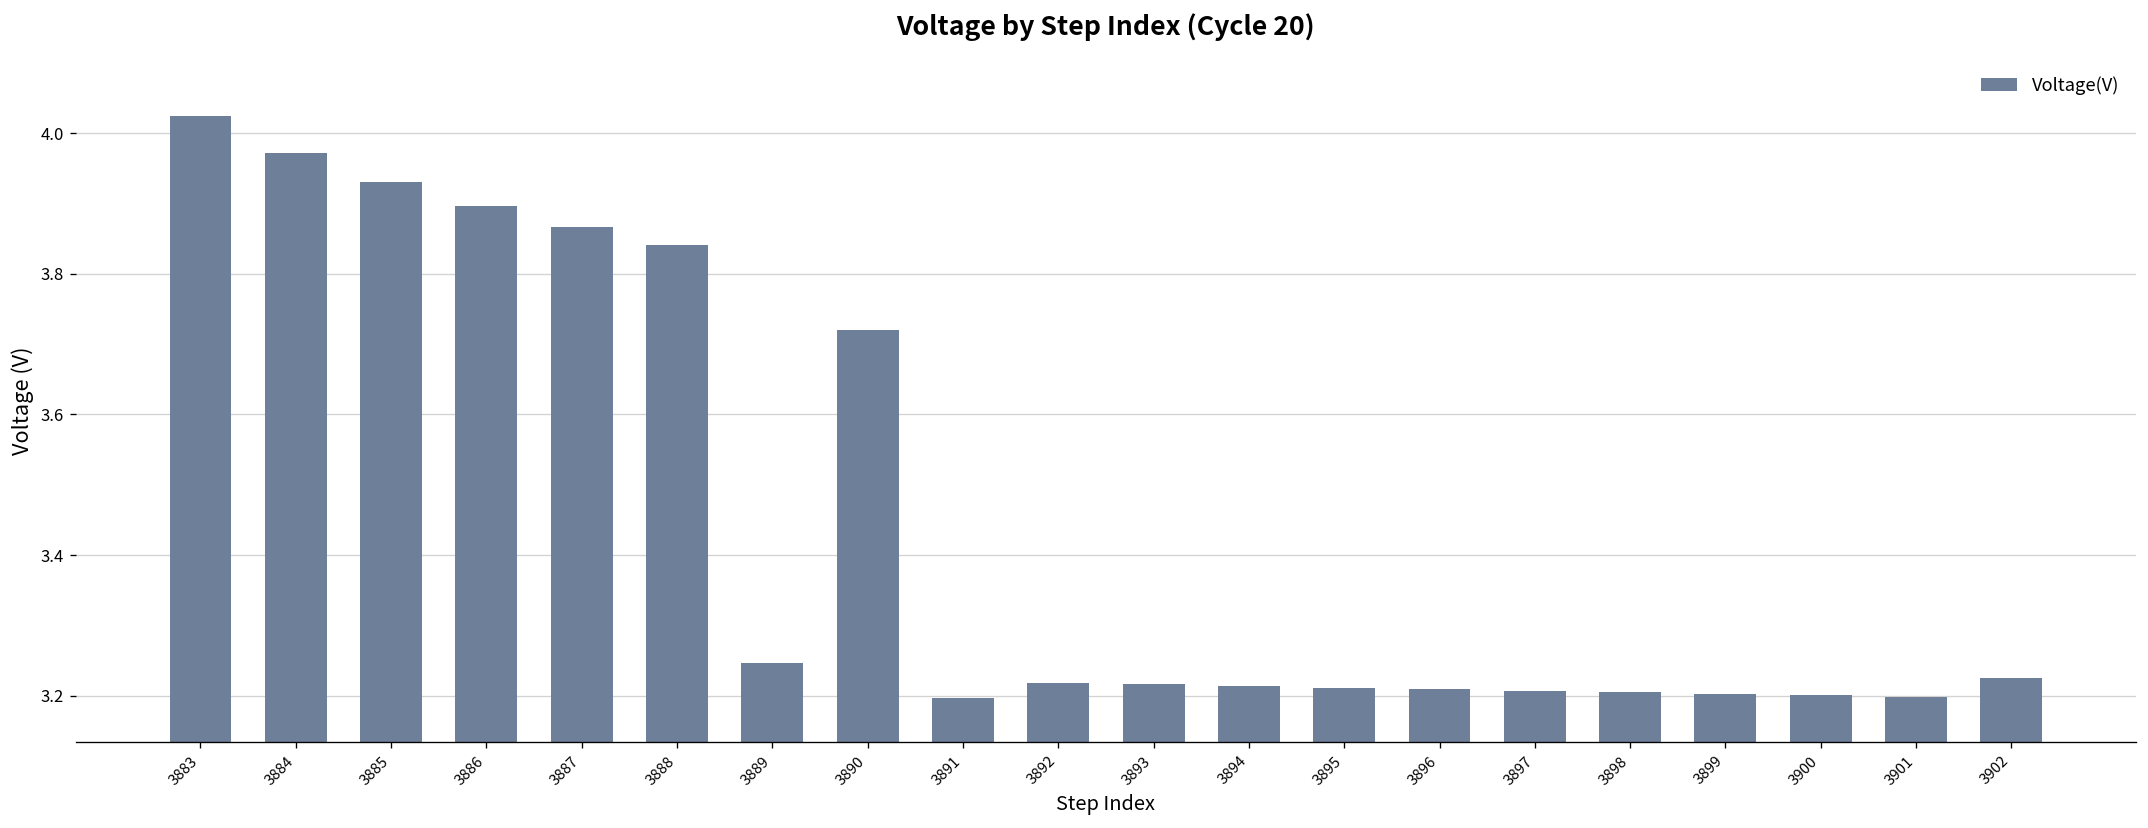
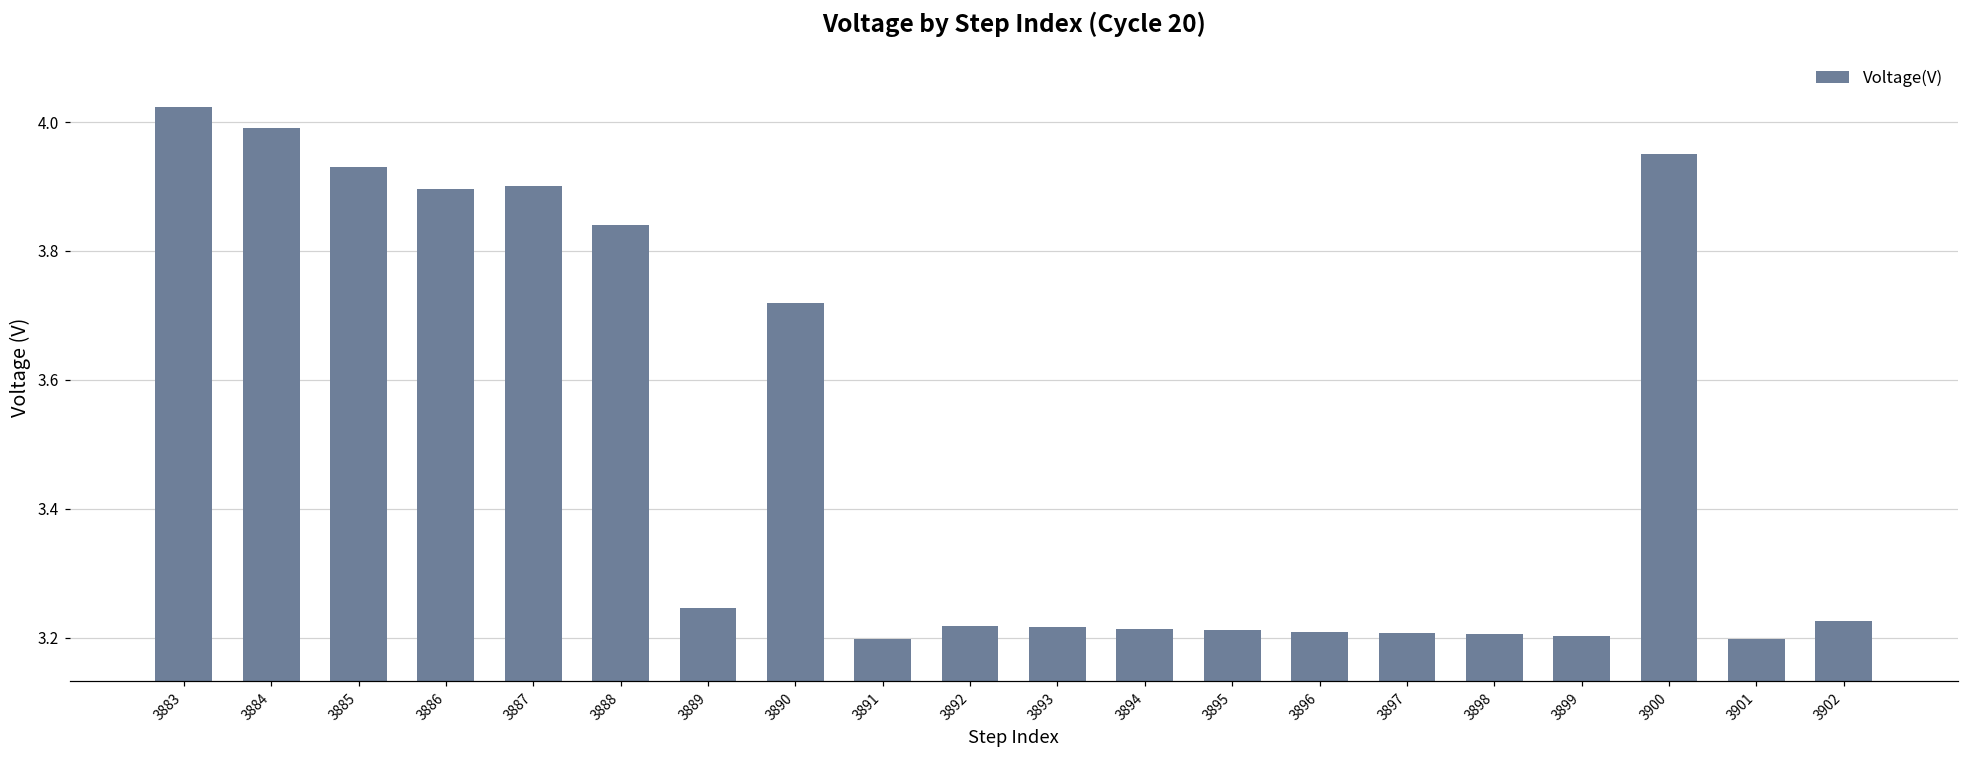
  {
    "3883": 4.02,
-   "3884": 3.97,
+   "3884": 3.99,
    "3885": 3.93,
    "3886": 3.90,
-   "3887": 3.87,
+   "3887": 3.90,
    "3888": 3.84,
    "3889": 3.25,
    "3890": 3.72,
    "3891": 3.20,
    "3892": 3.22,
    "3893": 3.22,
    "3894": 3.21,
    "3895": 3.21,
    "3896": 3.21,
    "3897": 3.21,
    "3898": 3.21,
    "3899": 3.20,
-   "3900": 3.20,
+   "3900": 3.95,
    "3901": 3.20,
    "3902": 3.23
  }
